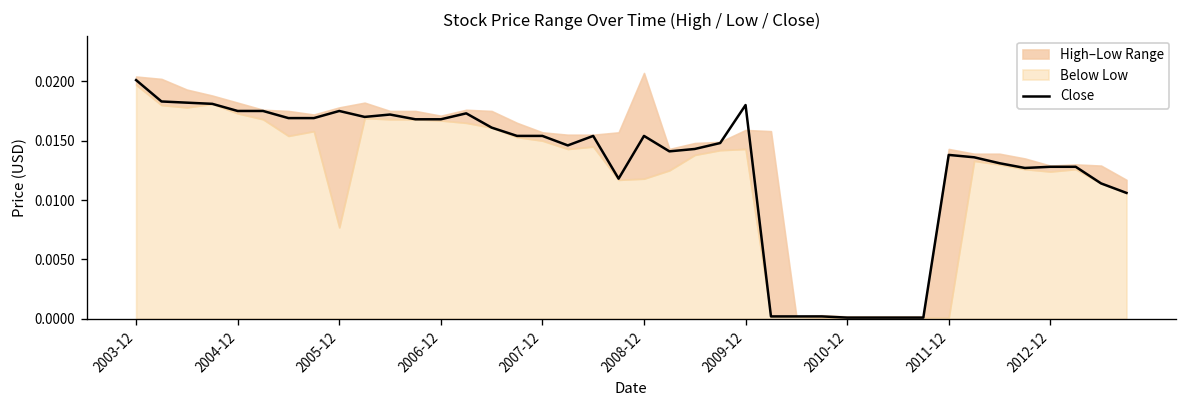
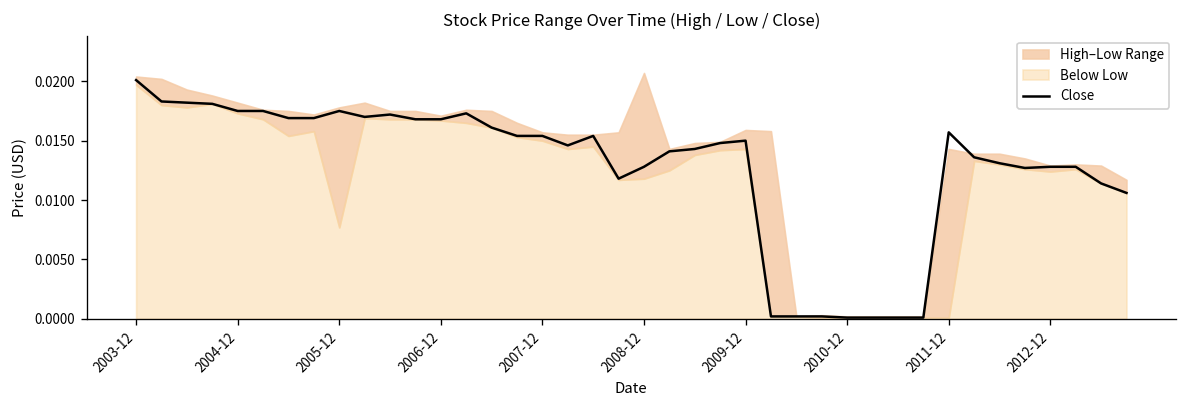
  {
    "Close": {
      "2003-12": 0.020,
      "2005-12": 0.018,
      "2007-12": 0.015,
-     "2008-12": 0.015,
-     "2009-12": 0.018,
-     "2011-12": 0.014
+     "2008-12": 0.013,
+     "2009-12": 0.015,
+     "2011-12": 0.016
    }
  }
